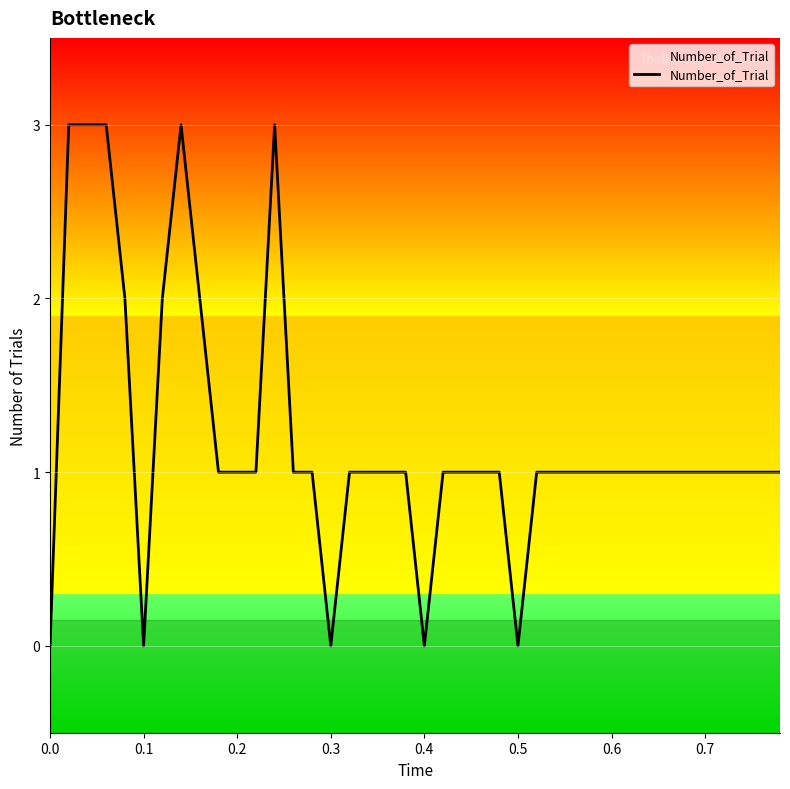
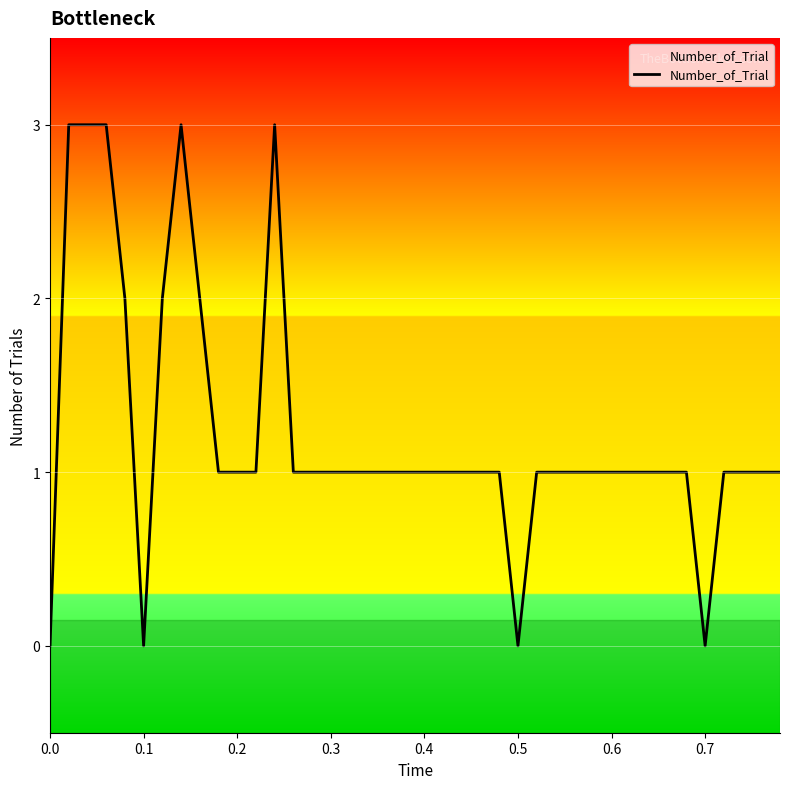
  {
    "0.0": 0,
    "0.1": 0,
    "0.2": 1,
-   "0.3": 0,
-   "0.4": 0,
+   "0.3": 1,
+   "0.4": 1,
    "0.5": 0,
    "0.6": 1,
-   "0.7": 1
+   "0.7": 0
  }
